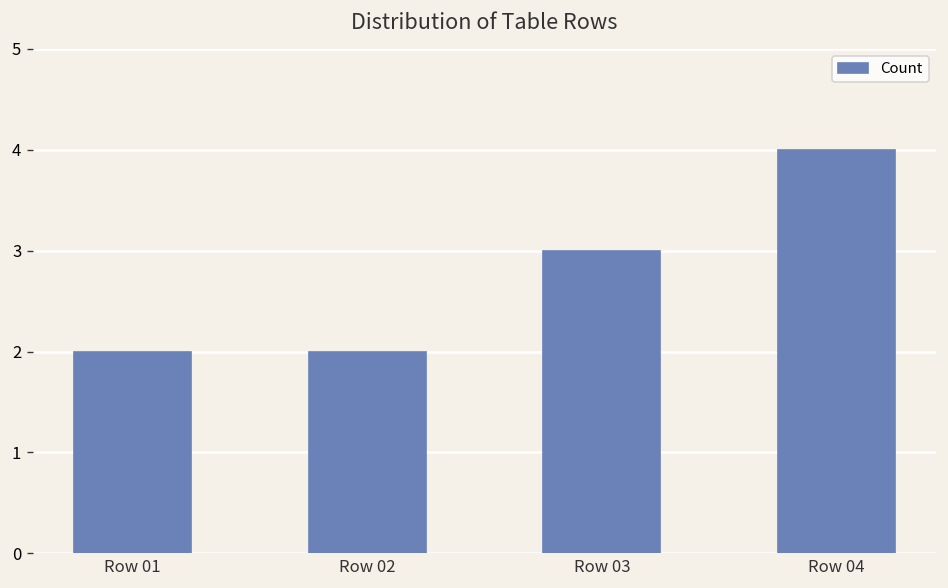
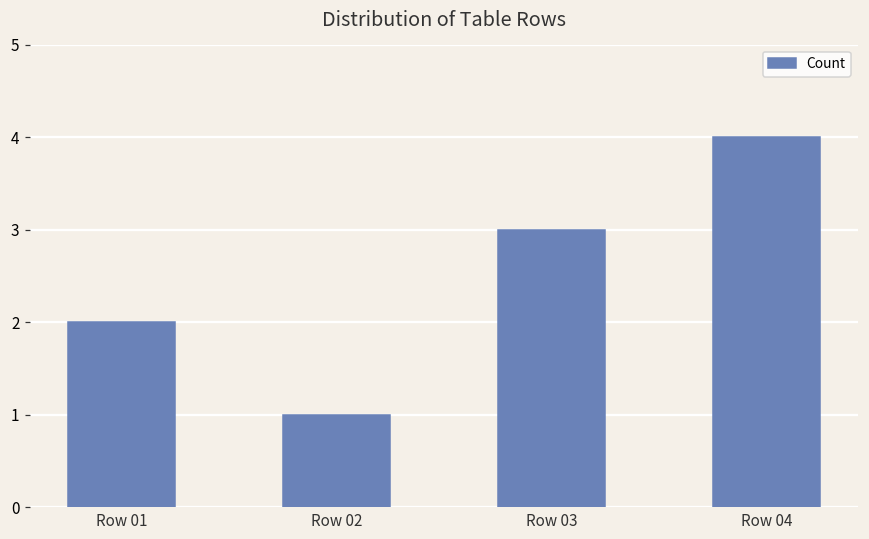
  {
    "Row 01": 2,
-   "Row 02": 2,
+   "Row 02": 1,
    "Row 03": 3,
    "Row 04": 4
  }
